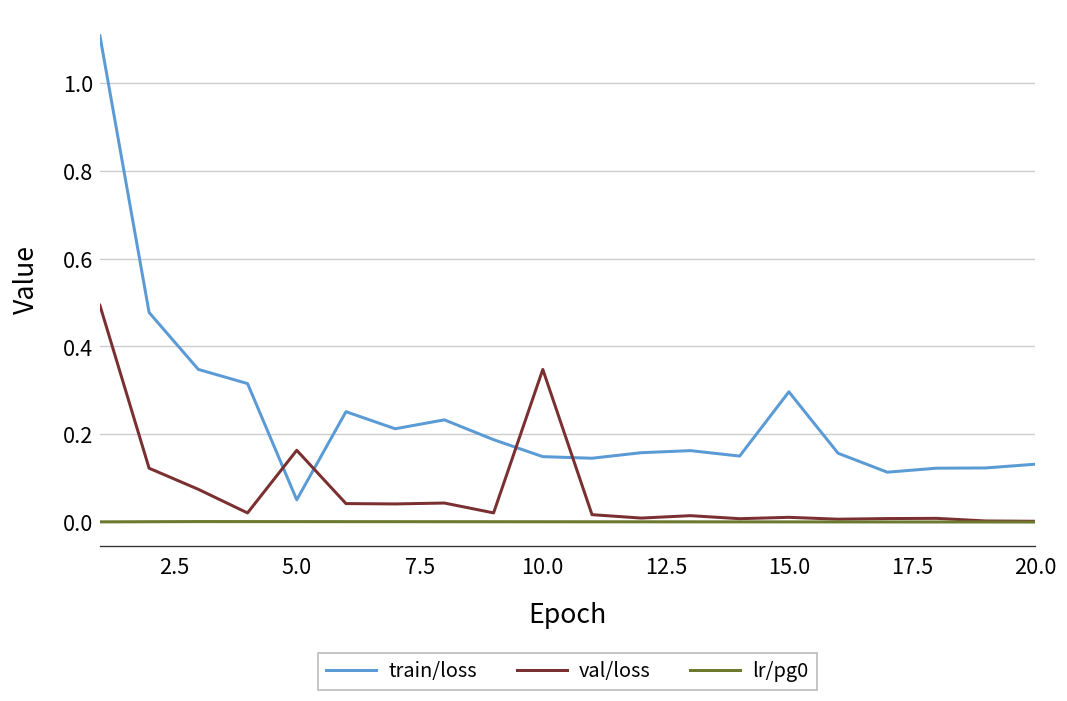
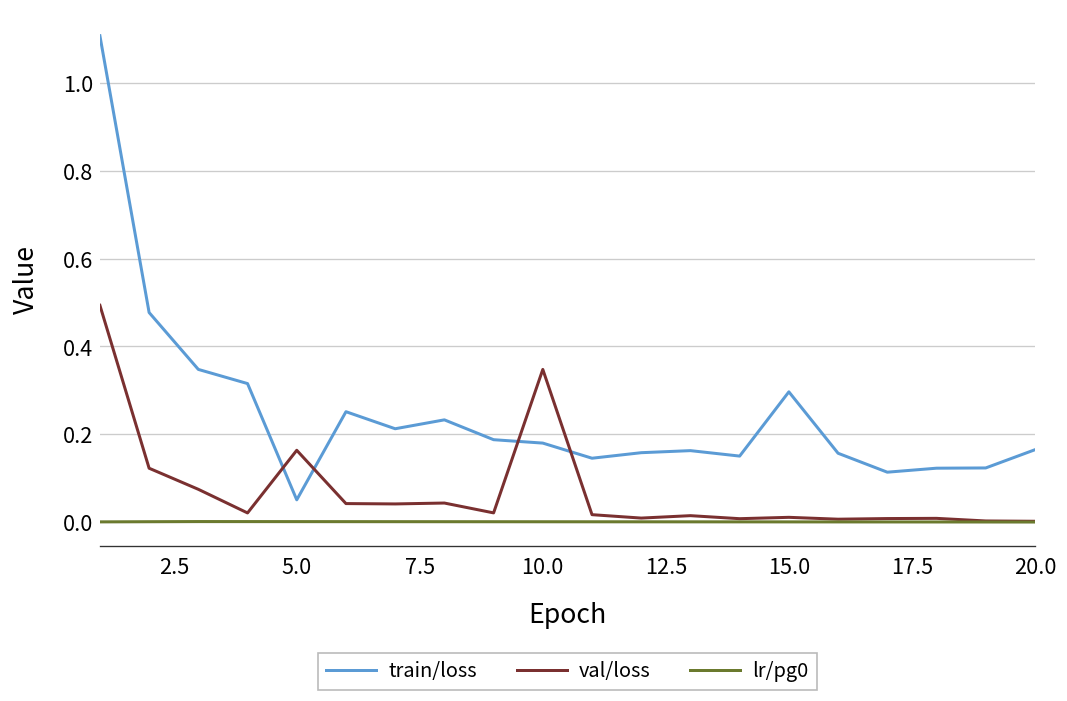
  {
    "train/loss": {
      "5.0": 0.05,
-     "10.0": 0.15,
+     "10.0": 0.18,
      "15.0": 0.30,
-     "20.0": 0.13
+     "20.0": 0.16
    },
    "val/loss": {
      "5.0": 0.16,
      "10.0": 0.35,
      "15.0": 0.01
    },
    "lr/pg0": {
      "5.0": 0.00,
      "10.0": 0.00,
      "15.0": 0.00
    }
  }
